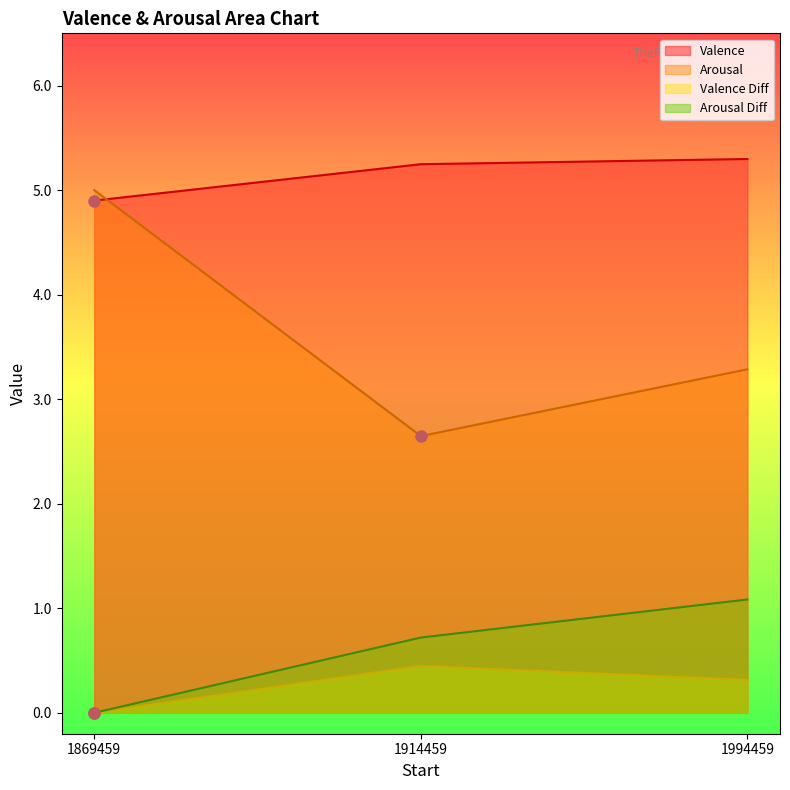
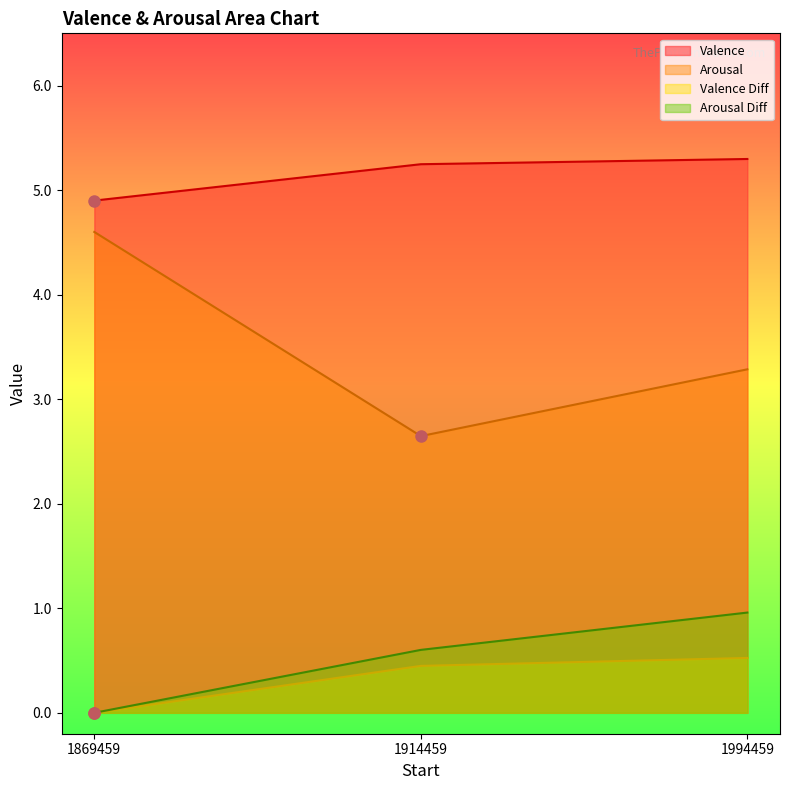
  {
    "Valence": {
      "1914459": 5.25,
      "1994459": 5.30
    },
    "Arousal": {
-     "1869459": 5.0,
+     "1869459": 4.6,
      "1994459": 3.3
    },
    "Valence Diff": {
      "1914459": 0.45,
-     "1994459": 0.32
+     "1994459": 0.53
    },
    "Arousal Diff": {
-     "1914459": 0.72,
-     "1994459": 1.08
+     "1914459": 0.60,
+     "1994459": 0.96
    }
  }
